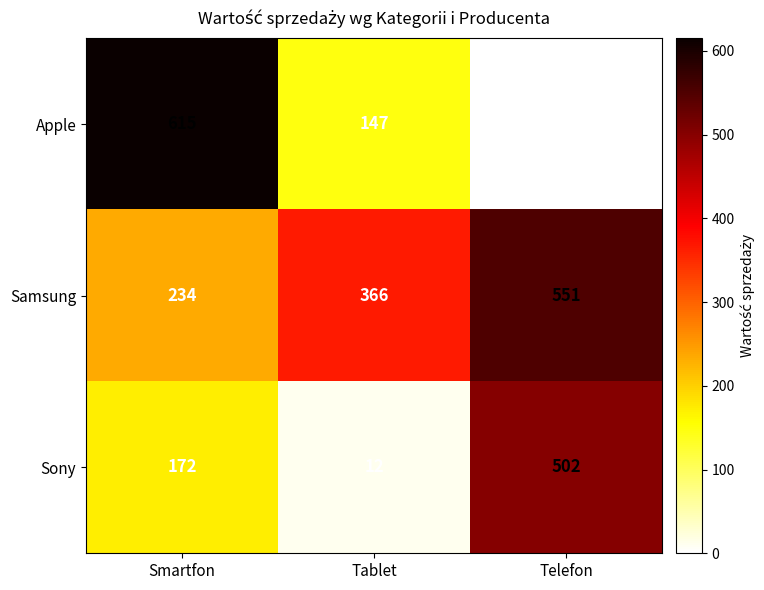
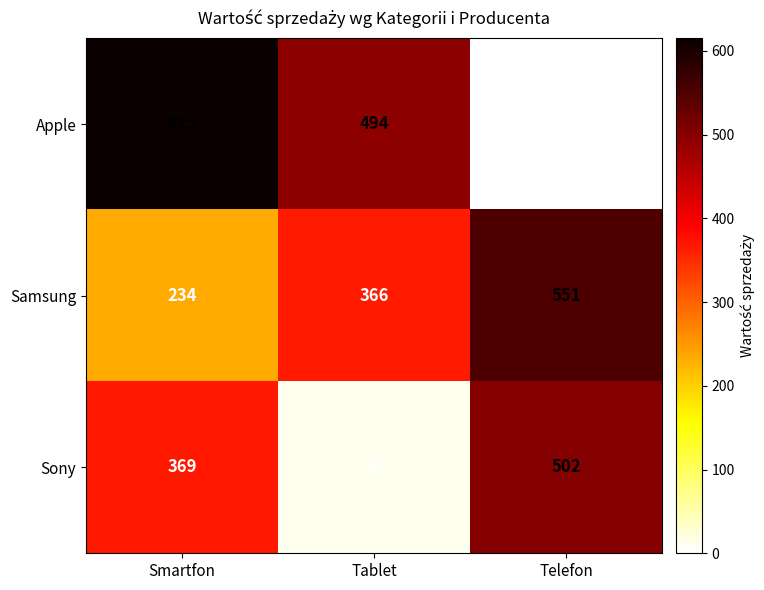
  {
    "Apple": {
-     "Tablet": 147
+     "Tablet": 494
    },
    "Samsung": {
      "Smartfon": 234,
      "Tablet": 366,
      "Telefon": 551
    },
    "Sony": {
-     "Smartfon": 172,
+     "Smartfon": 369,
      "Telefon": 502
    }
  }
